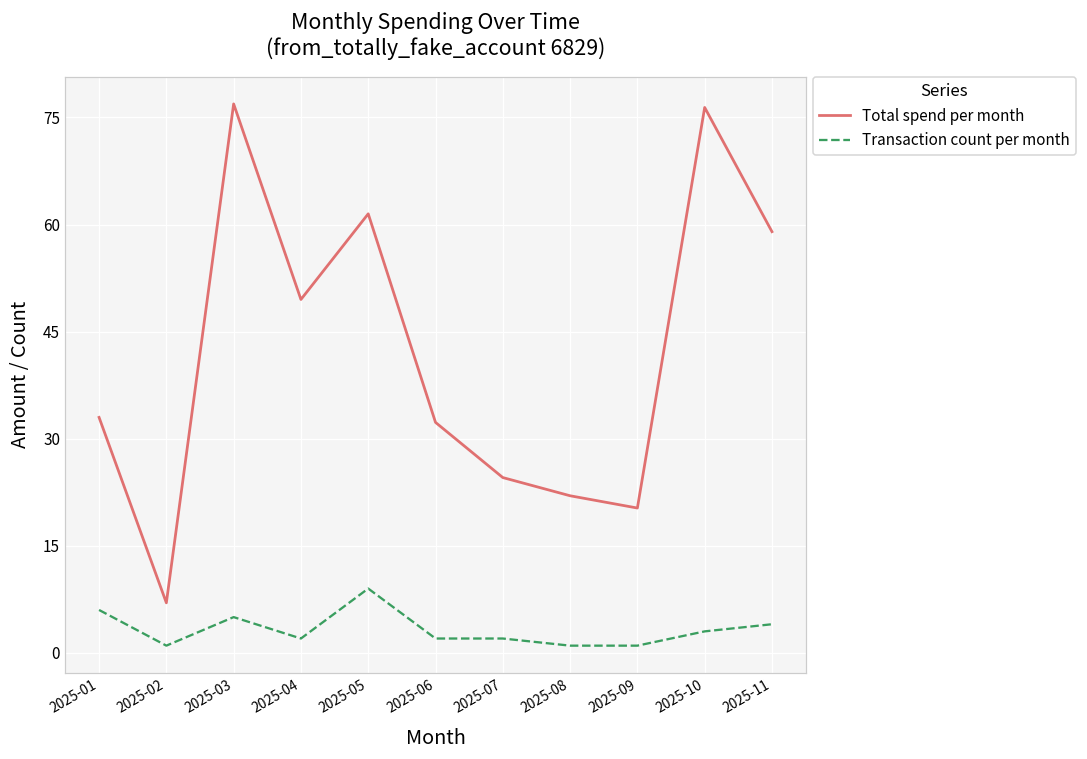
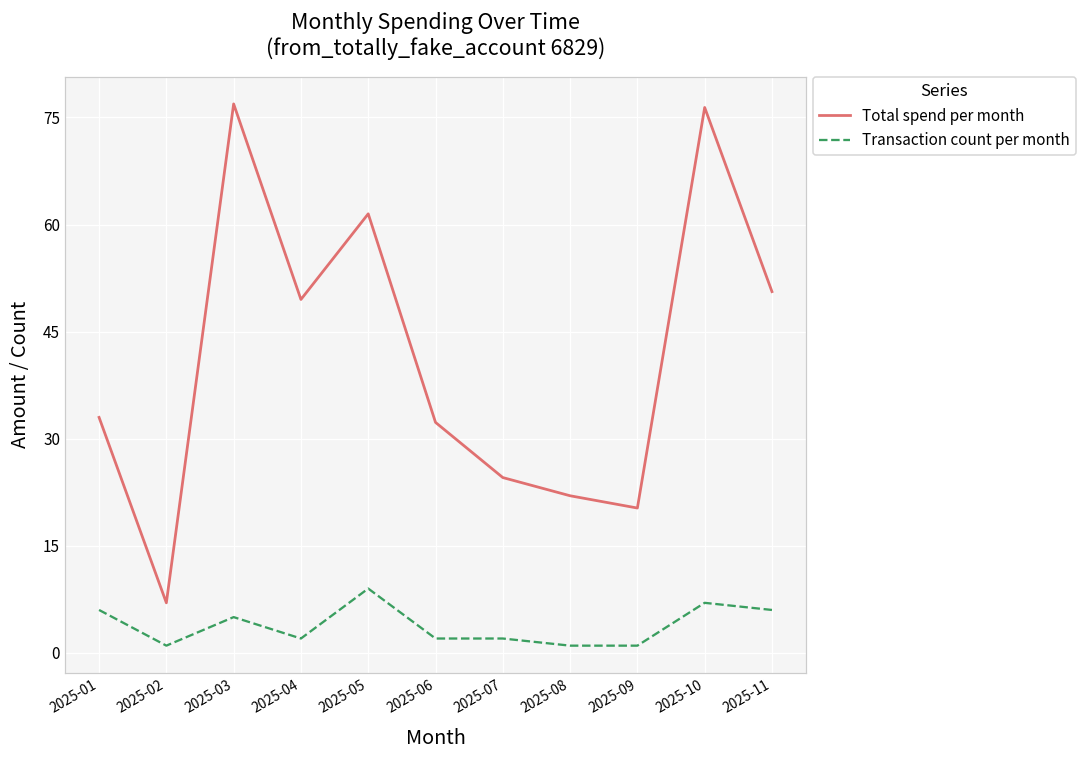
  {
    "Total spend per month": {
      "2025-01": 33,
      "2025-02": 7,
      "2025-03": 77,
      "2025-04": 50,
      "2025-05": 62,
      "2025-06": 32,
      "2025-07": 25,
      "2025-08": 22,
      "2025-09": 20,
      "2025-10": 76,
-     "2025-11": 59
+     "2025-11": 51
    },
    "Transaction count per month": {
      "2025-01": 6,
      "2025-02": 1,
      "2025-03": 5,
      "2025-04": 2,
      "2025-05": 9,
      "2025-06": 2,
      "2025-07": 2,
      "2025-08": 1,
      "2025-09": 1,
-     "2025-10": 3,
-     "2025-11": 4
+     "2025-10": 7,
+     "2025-11": 6
    }
  }
